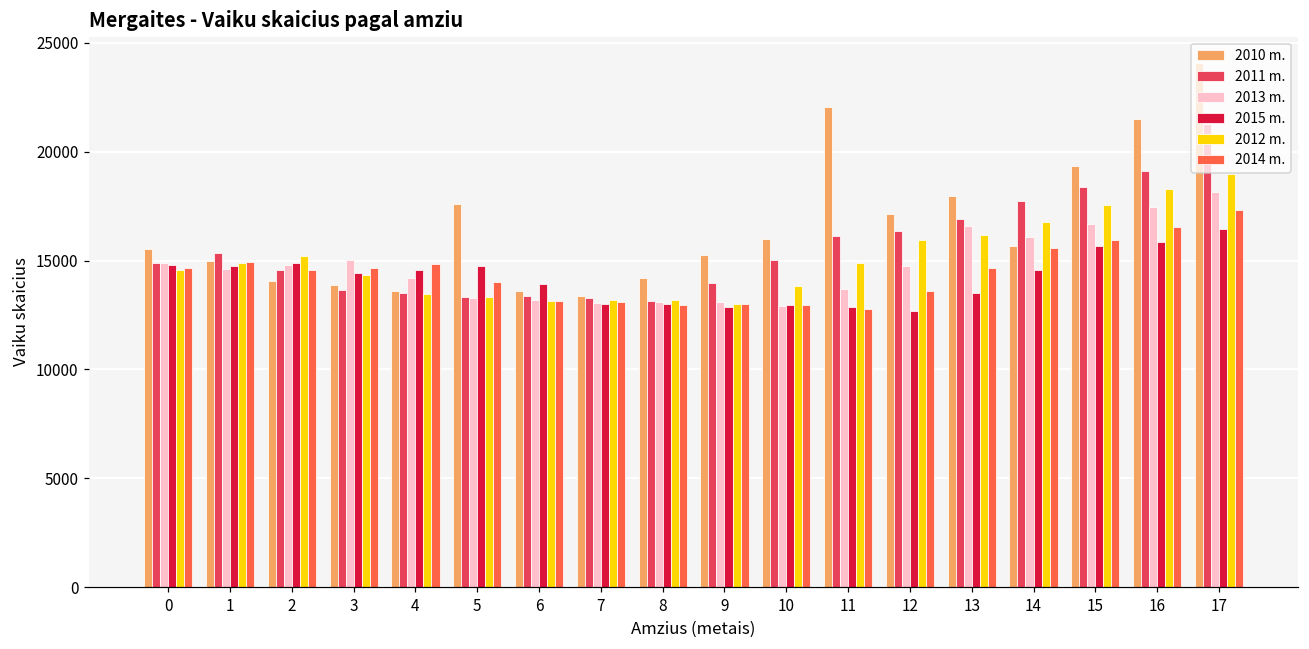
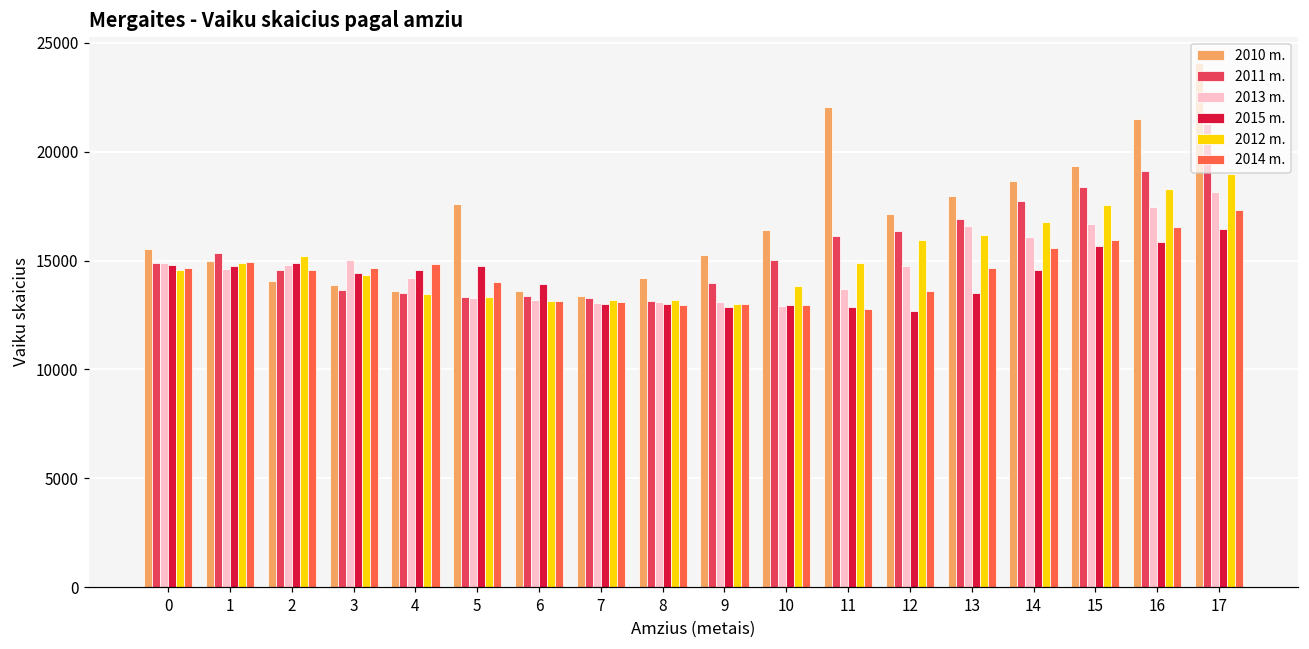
  {
    "2010 m.": {
      "0": 15500,
      "1": 15000,
      "2": 14100,
      "3": 13900,
      "4": 13600,
      "5": 17600,
      "6": 13600,
      "7": 13400,
      "8": 14200,
      "9": 15300,
-     "10": 16000,
+     "10": 16400,
      "11": 22100,
      "12": 17200,
      "13": 18000,
-     "14": 15700,
+     "14": 18700,
      "15": 19300,
      "16": 21500
    },
    "2013 m.": {
      "0": 14900,
      "1": 14600,
      "2": 14800,
      "3": 15000,
      "4": 14200,
      "5": 13300,
      "6": 13200,
      "7": 13000,
      "8": 13100,
      "9": 13100,
      "10": 12900,
      "11": 13700,
      "12": 14700,
      "13": 16600,
      "14": 16100,
      "15": 16700,
      "16": 17500,
      "17": 18200
    },
    "2012 m.": {
      "0": 14600,
      "1": 14900,
      "2": 15200,
      "3": 14400,
      "4": 13400,
      "5": 13300,
      "6": 13200,
      "7": 13200,
      "8": 13200,
      "9": 13000,
      "10": 13900,
      "11": 14900,
      "12": 16000,
      "13": 16200,
      "14": 16800,
      "15": 17600,
      "16": 18300
    }
  }
